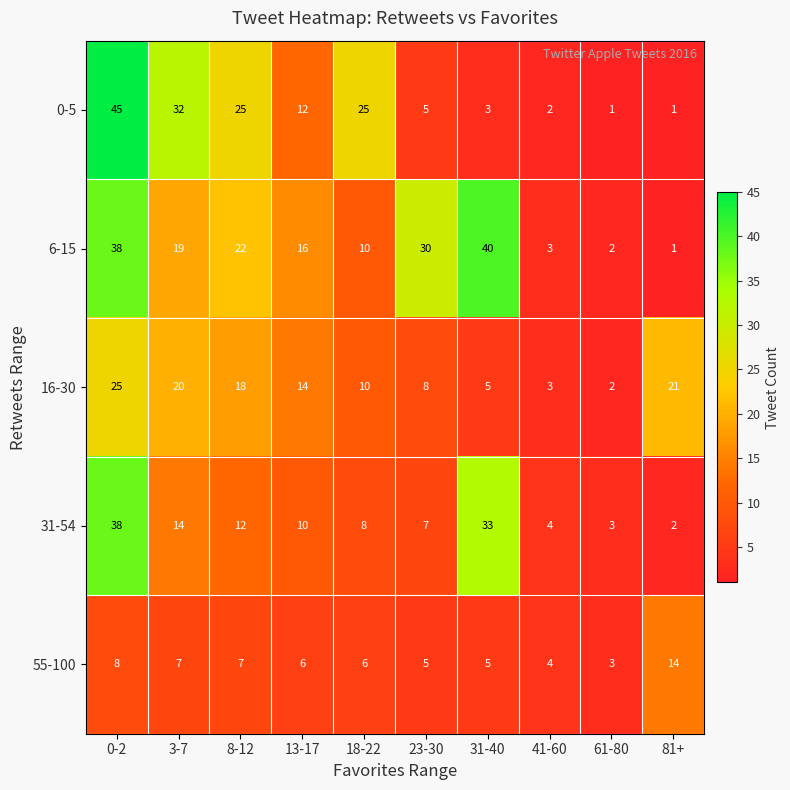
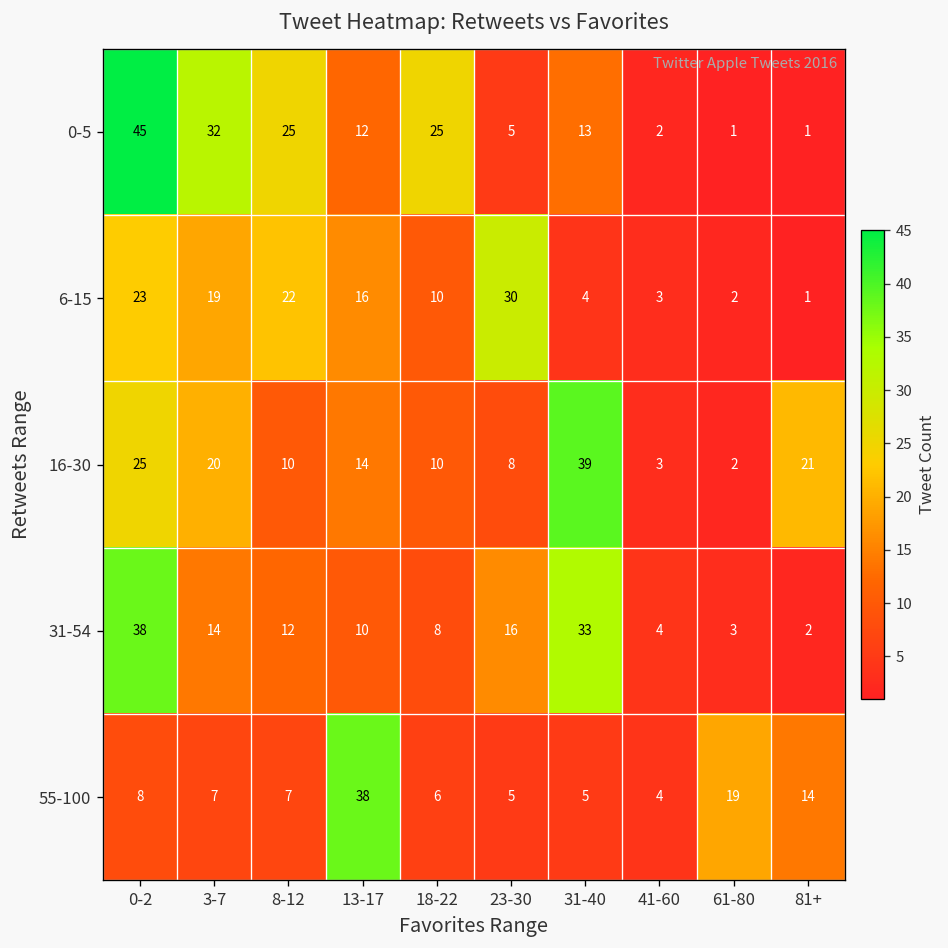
  {
    "0-5": {
      "0-2": 45,
      "3-7": 32,
      "8-12": 25,
      "13-17": 12,
      "18-22": 25,
      "23-30": 5,
-     "31-40": 3,
+     "31-40": 13,
      "41-60": 2,
      "81+": 1
    },
    "6-15": {
-     "0-2": 38,
+     "0-2": 23,
      "3-7": 19,
      "8-12": 22,
      "13-17": 16,
      "18-22": 10,
      "23-30": 30,
-     "31-40": 40,
+     "31-40": 4,
      "41-60": 3,
      "61-80": 2,
      "81+": 1
    },
    "16-30": {
      "0-2": 25,
      "3-7": 20,
-     "8-12": 18,
+     "8-12": 10,
      "13-17": 14,
      "18-22": 10,
      "23-30": 8,
-     "31-40": 5,
+     "31-40": 39,
      "41-60": 3,
      "61-80": 2,
      "81+": 21
    },
    "31-54": {
      "0-2": 38,
      "3-7": 14,
      "8-12": 12,
      "13-17": 10,
      "18-22": 8,
-     "23-30": 7,
+     "23-30": 16,
      "31-40": 33,
      "41-60": 4,
      "61-80": 3,
      "81+": 2
    },
    "55-100": {
      "0-2": 8,
      "3-7": 7,
      "8-12": 7,
-     "13-17": 6,
+     "13-17": 38,
      "18-22": 6,
      "23-30": 5,
      "31-40": 5,
      "41-60": 4,
-     "61-80": 3,
+     "61-80": 19,
      "81+": 14
    }
  }
